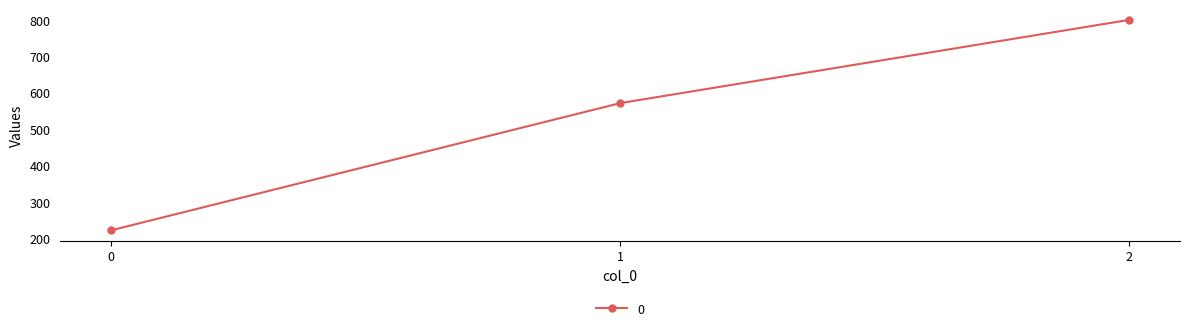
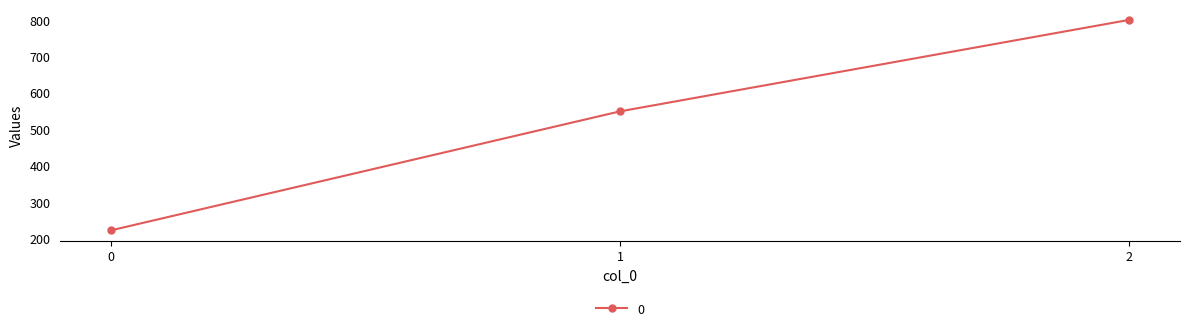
  {
    "0": 220,
-   "1": 570,
+   "1": 550,
    "2": 800
  }
